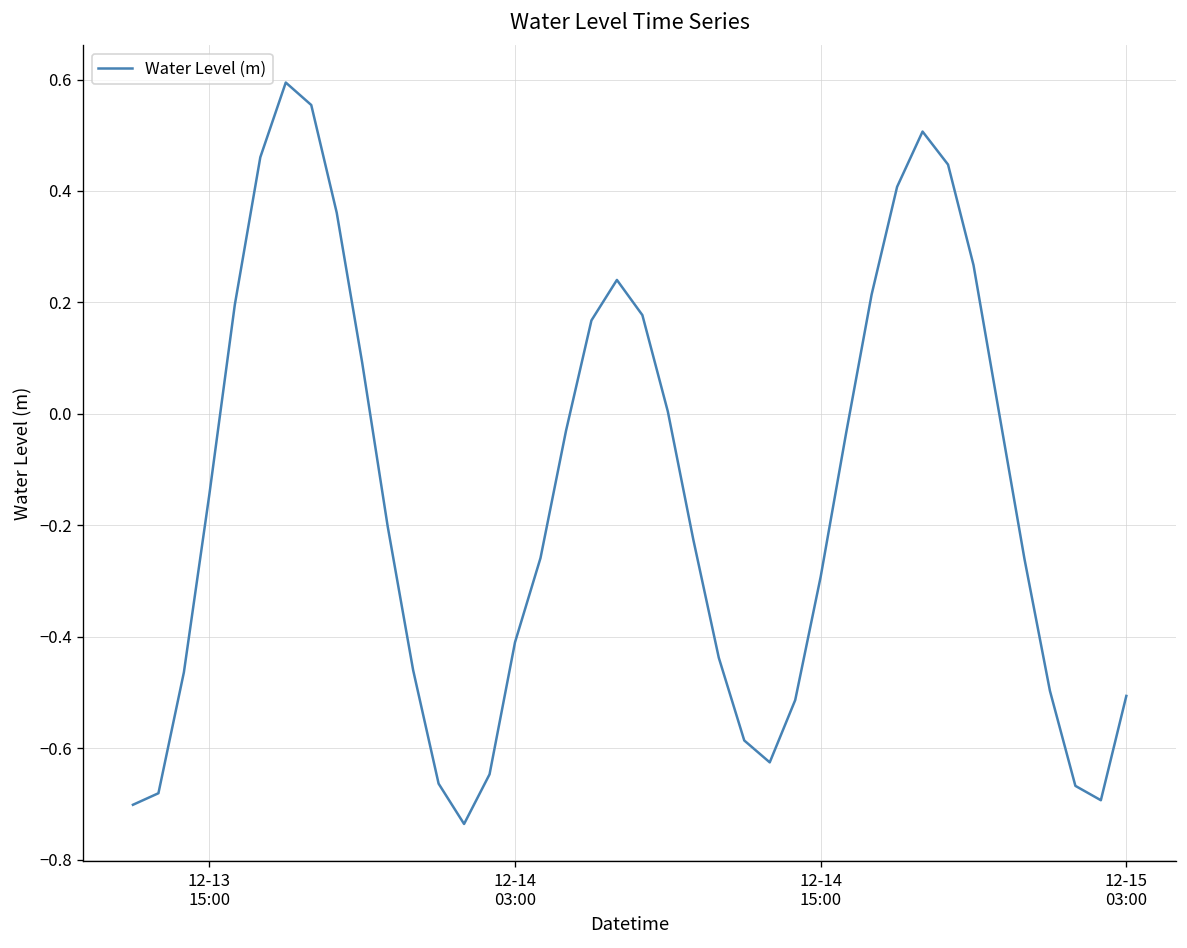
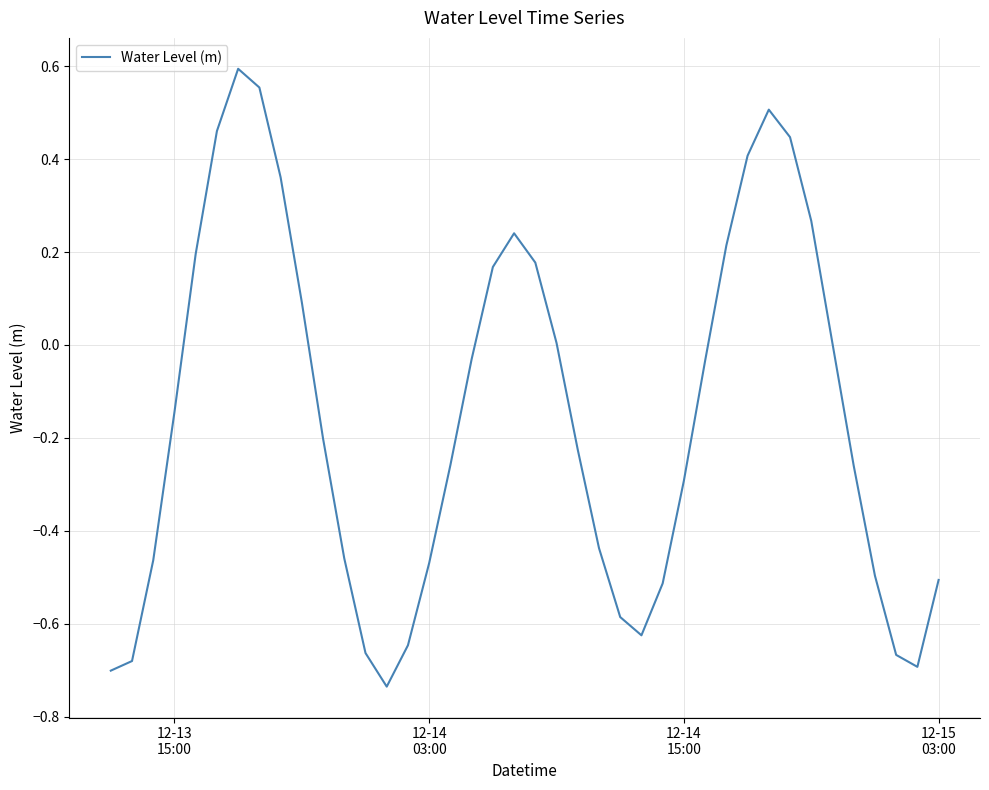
  {
    "12-13 15:00": -0.14,
-   "12-14 03:00": -0.41,
+   "12-14 03:00": -0.47,
    "12-14 15:00": -0.29,
    "12-15 03:00": -0.51
  }
